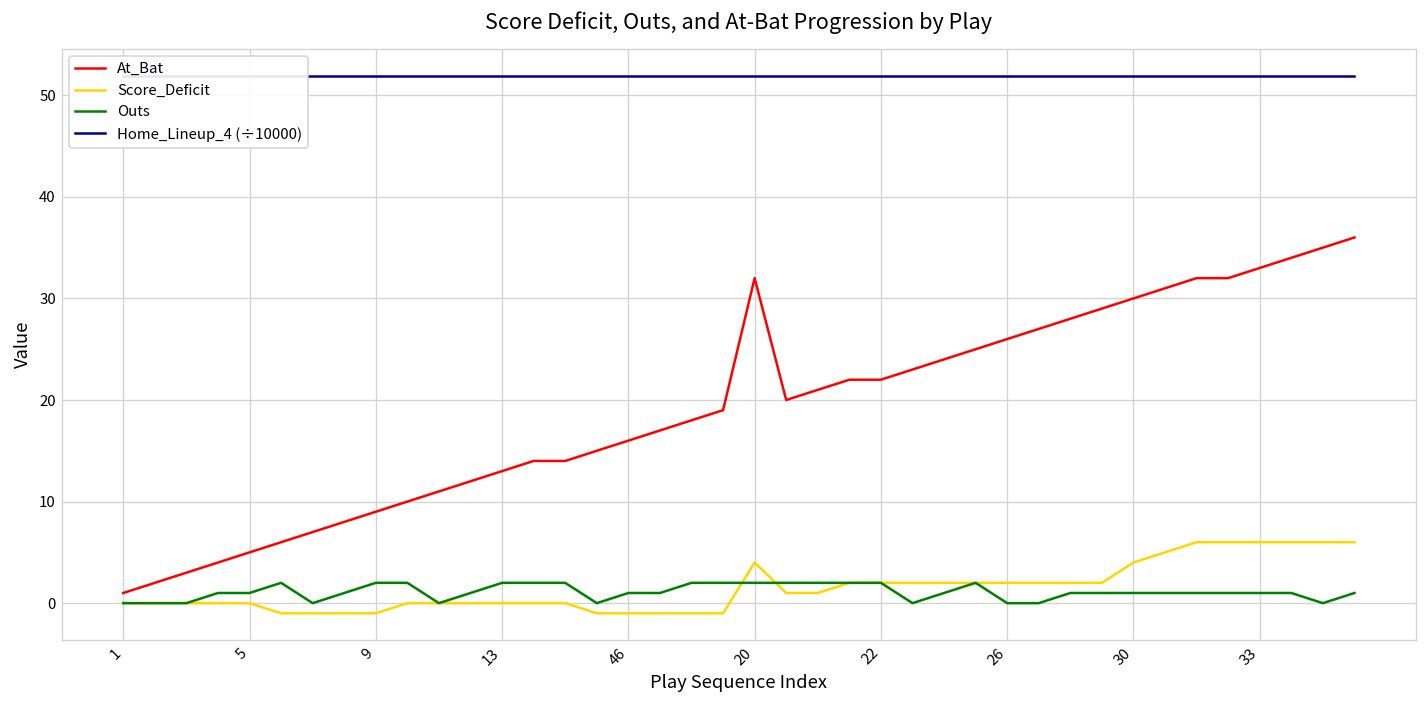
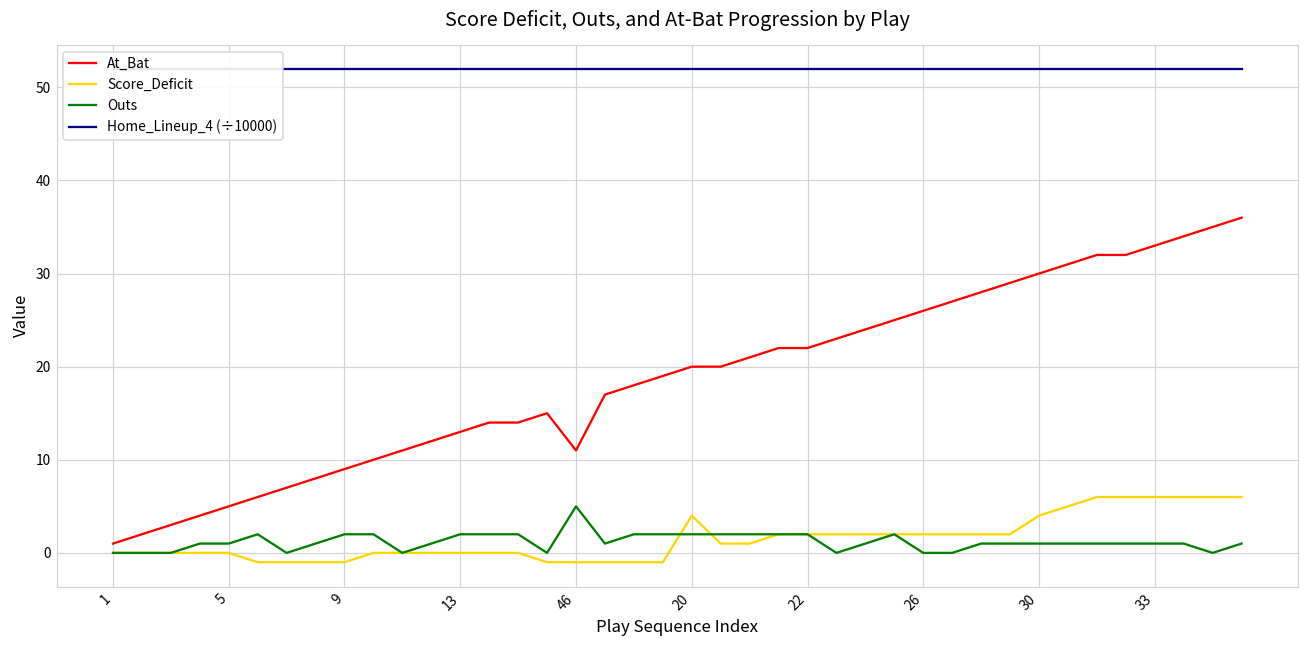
  {
    "At_Bat": {
-     "46": 16,
-     "20": 32
+     "46": 11,
+     "20": 20
    },
    "Score_Deficit": {
      "46": -1,
      "20": 4
    },
    "Outs": {
-     "46": 1,
+     "46": 5,
      "20": 2
    },
    "Home_Lineup_4 (÷10000)": {
      "46": 52,
      "20": 52
    }
  }
